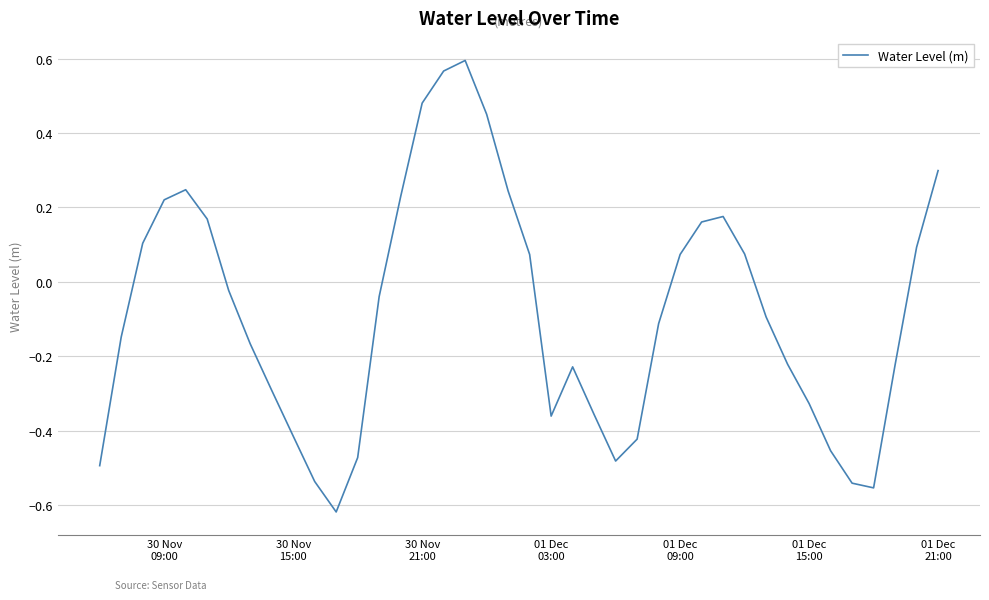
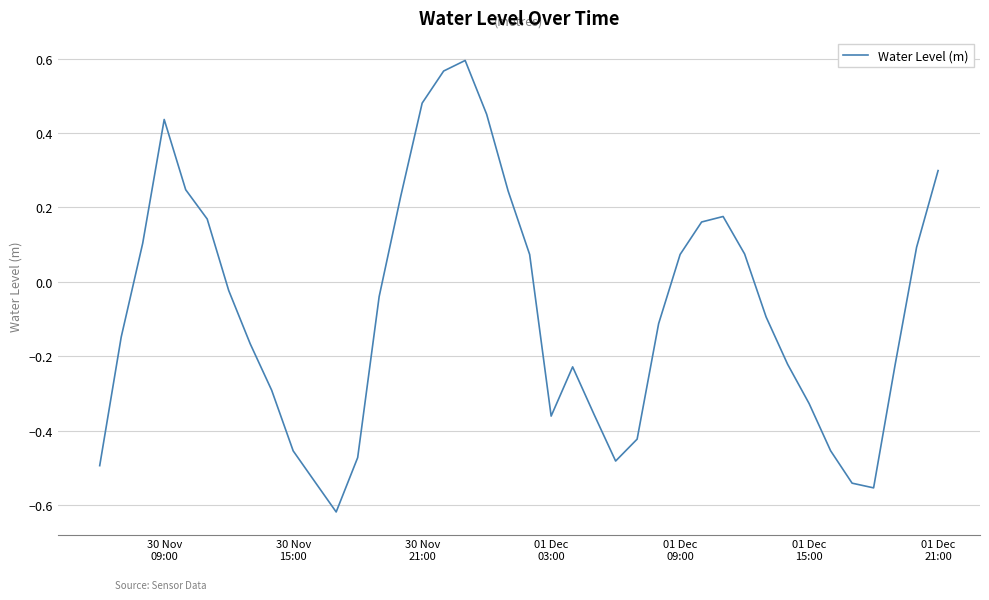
  {
-   "30 Nov 09:00": 0.22,
-   "30 Nov 15:00": -0.41,
+   "30 Nov 09:00": 0.44,
+   "30 Nov 15:00": -0.45,
    "30 Nov 21:00": 0.48,
    "01 Dec 03:00": -0.36,
    "01 Dec 09:00": 0.07,
    "01 Dec 15:00": -0.33,
    "01 Dec 21:00": 0.30
  }
